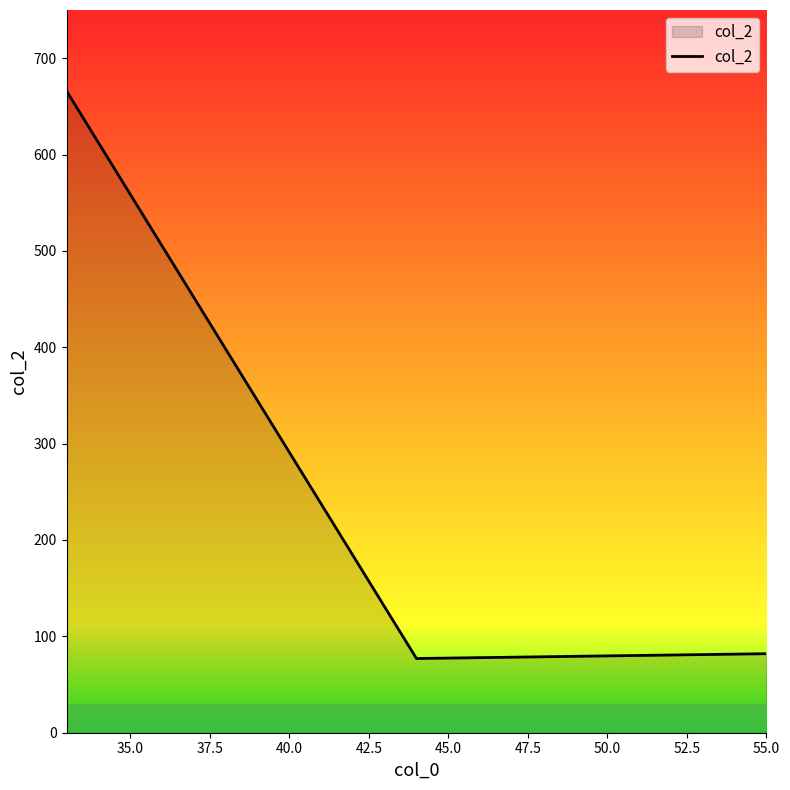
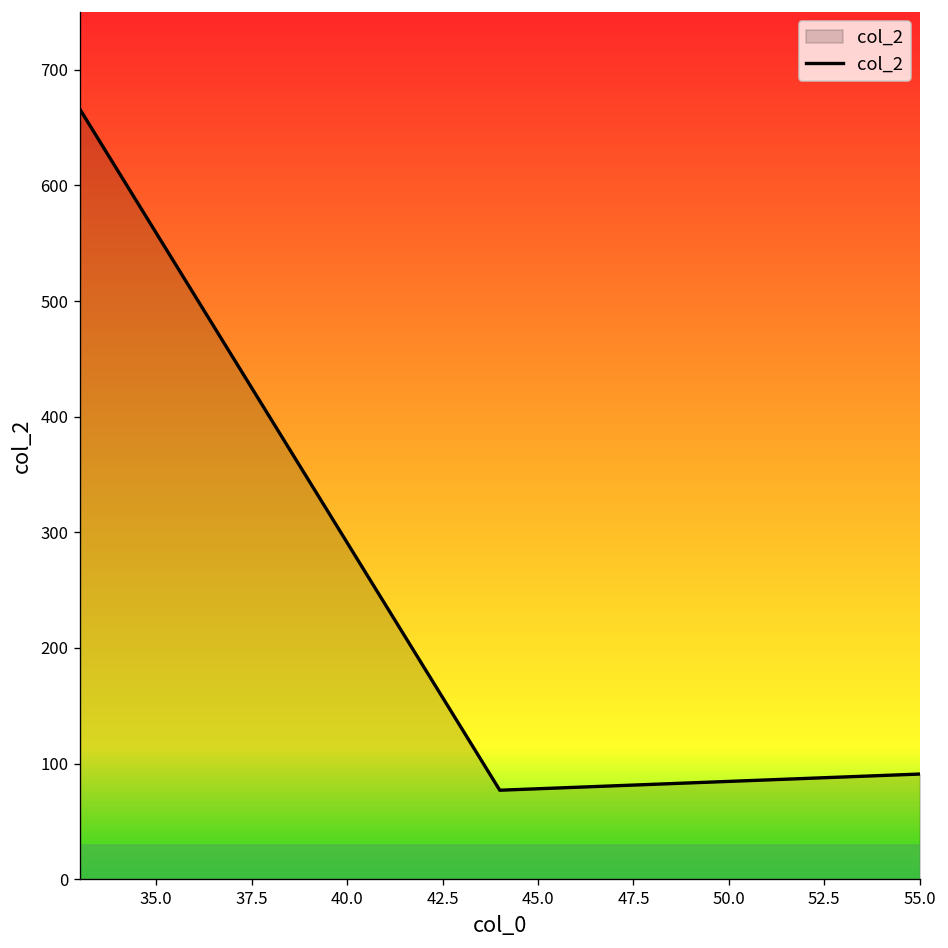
  {
-   "55.0": 80
+   "55.0": 90
  }
